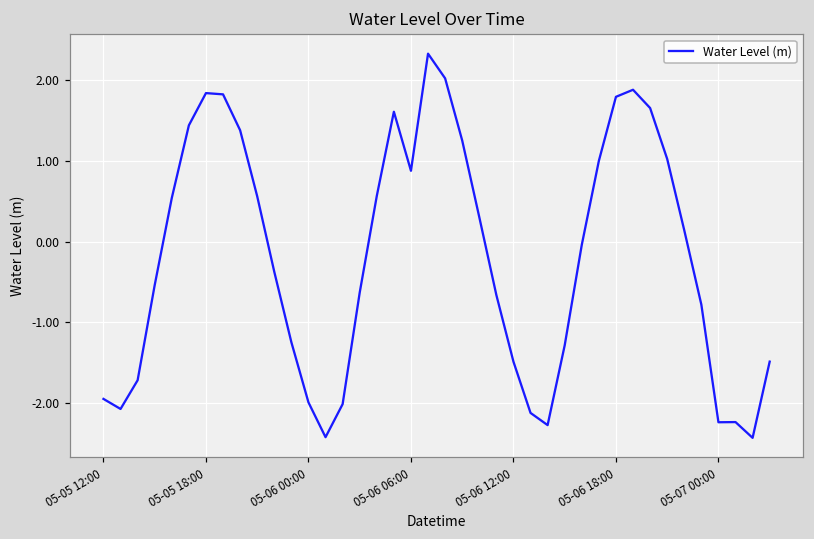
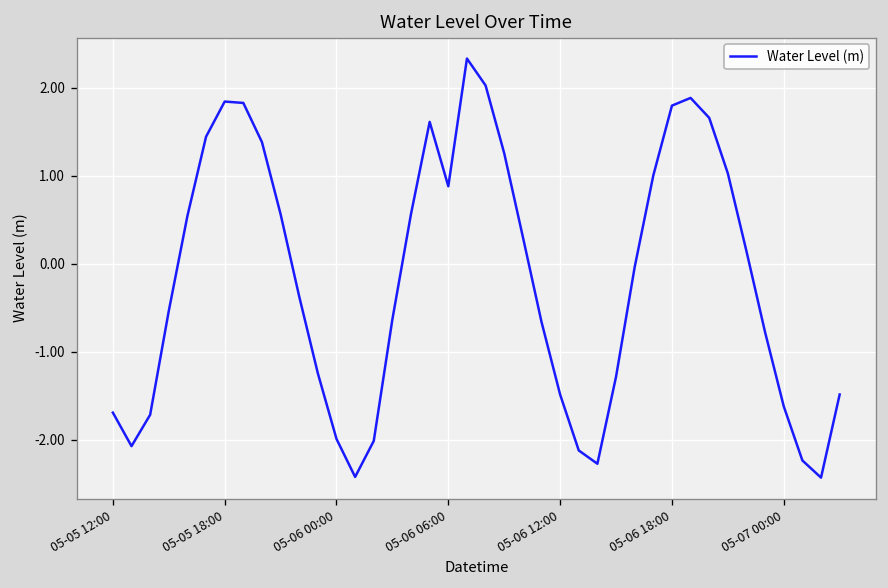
  {
-   "05-05 12:00": -1.9,
+   "05-05 12:00": -1.7,
    "05-05 18:00": 1.8,
    "05-06 00:00": -2.0,
    "05-06 06:00": 0.9,
    "05-06 12:00": -1.5,
    "05-06 18:00": 1.8,
-   "05-07 00:00": -2.2
+   "05-07 00:00": -1.6
  }
